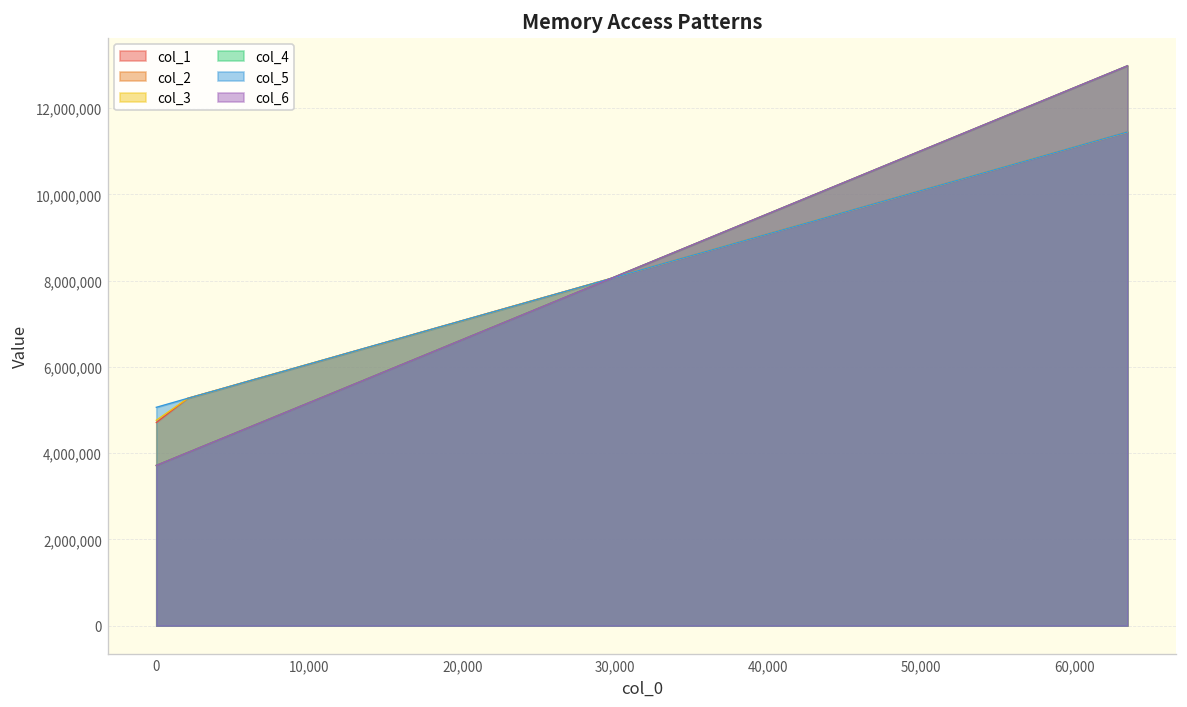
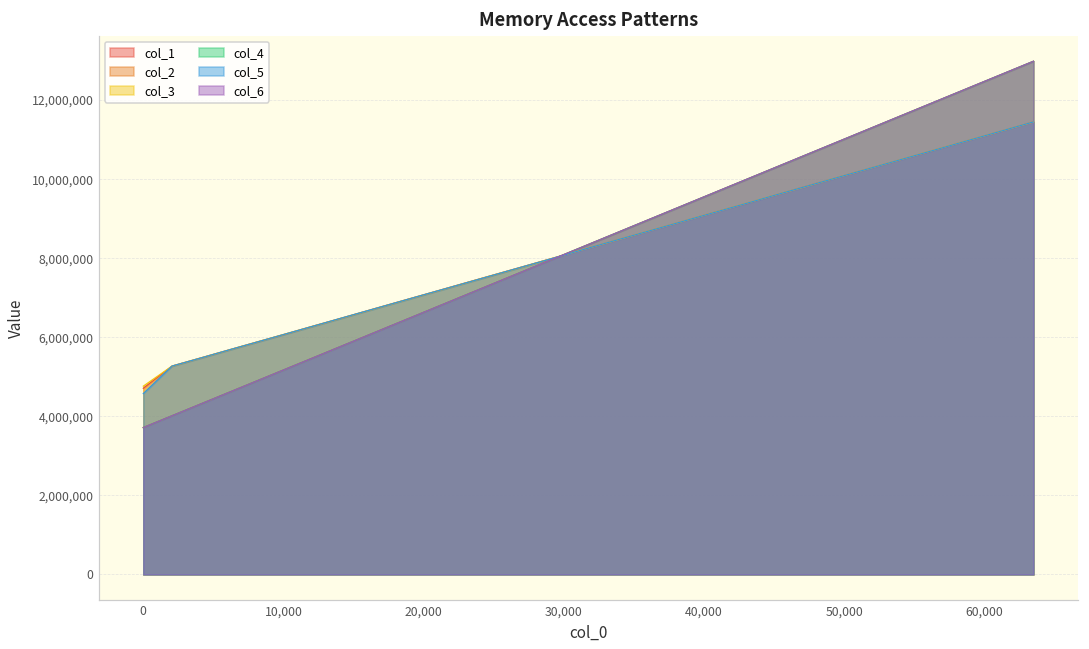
  {
    "col_6": {
      "0": "3,700,000"
    },
    "col_5": {
-     "0": "5,100,000"
+     "0": "4,600,000"
    }
  }
